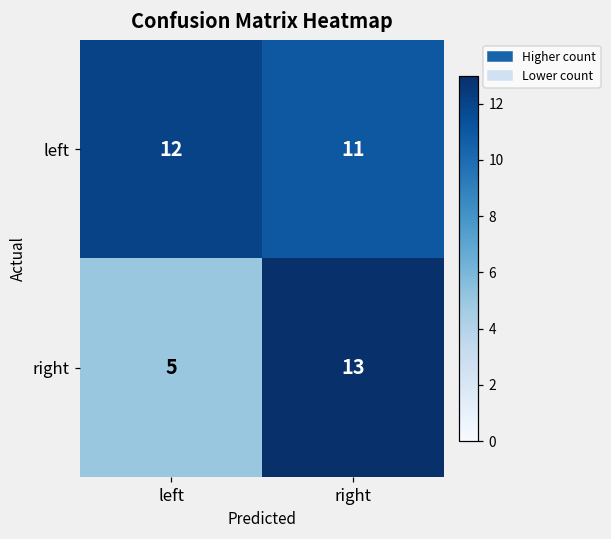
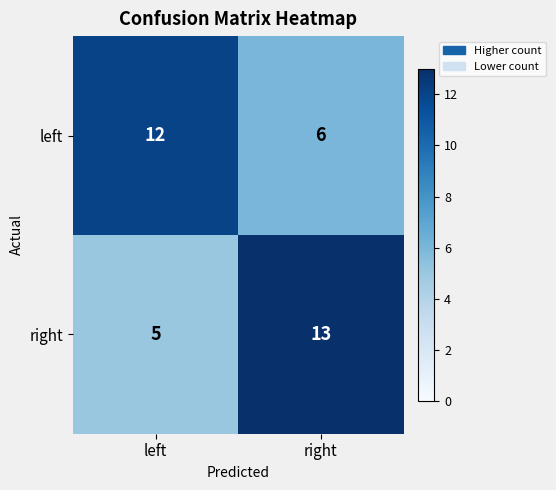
  {
    "left": {
      "left": 12,
-     "right": 11
+     "right": 6
    },
    "right": {
      "left": 5,
      "right": 13
    }
  }
